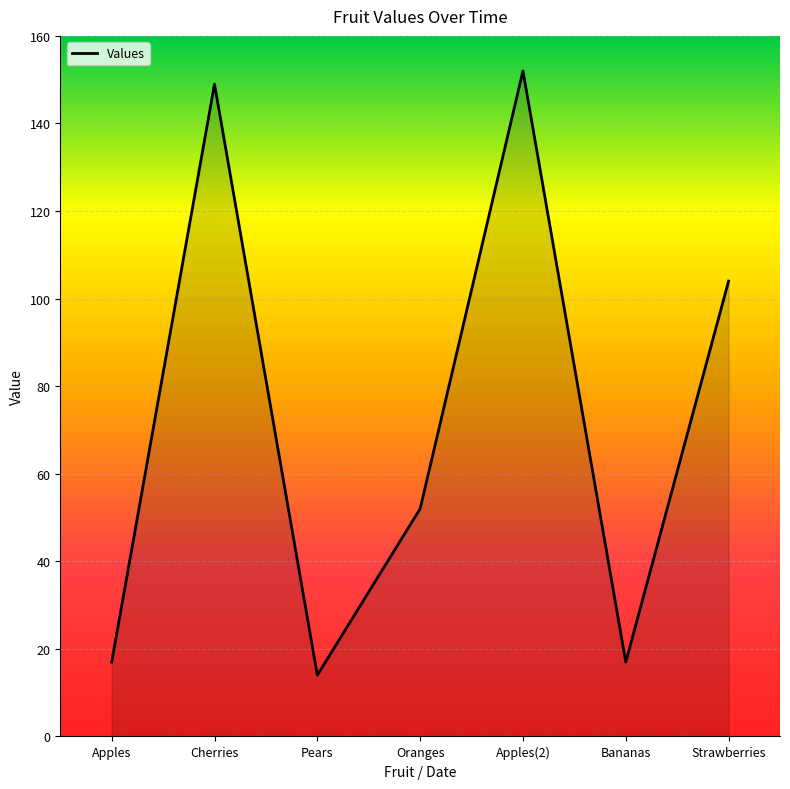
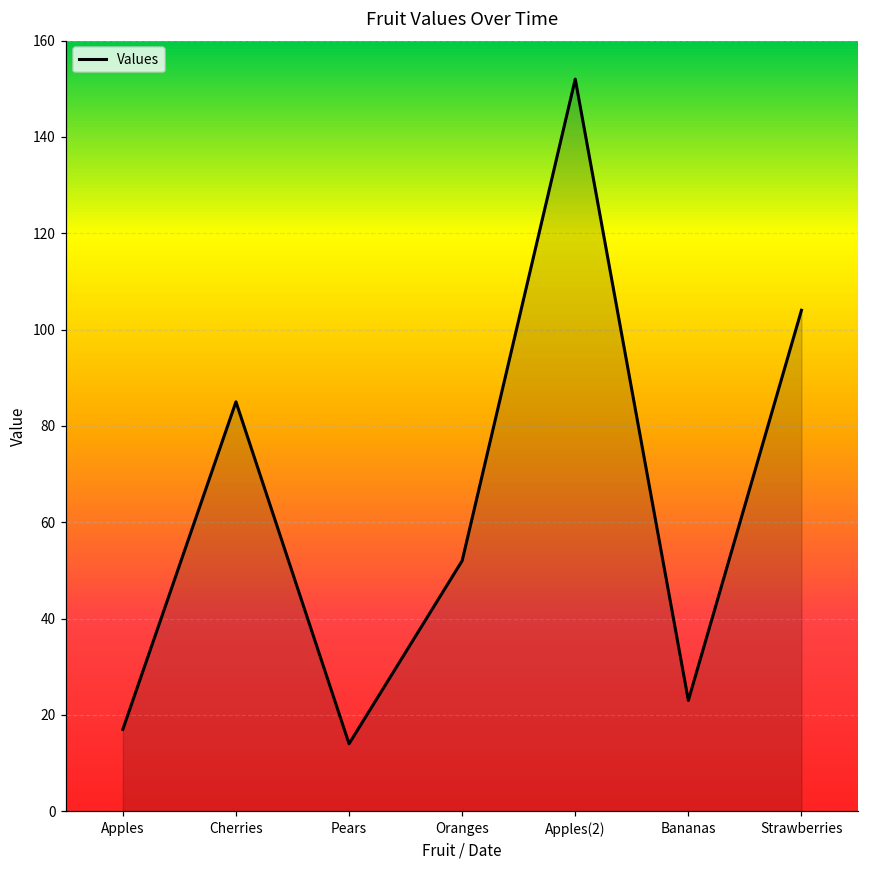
  {
    "Apples": 17,
-   "Cherries": 149,
+   "Cherries": 85,
    "Pears": 14,
    "Oranges": 52,
    "Apples(2)": 152,
-   "Bananas": 17,
+   "Bananas": 23,
    "Strawberries": 104
  }
